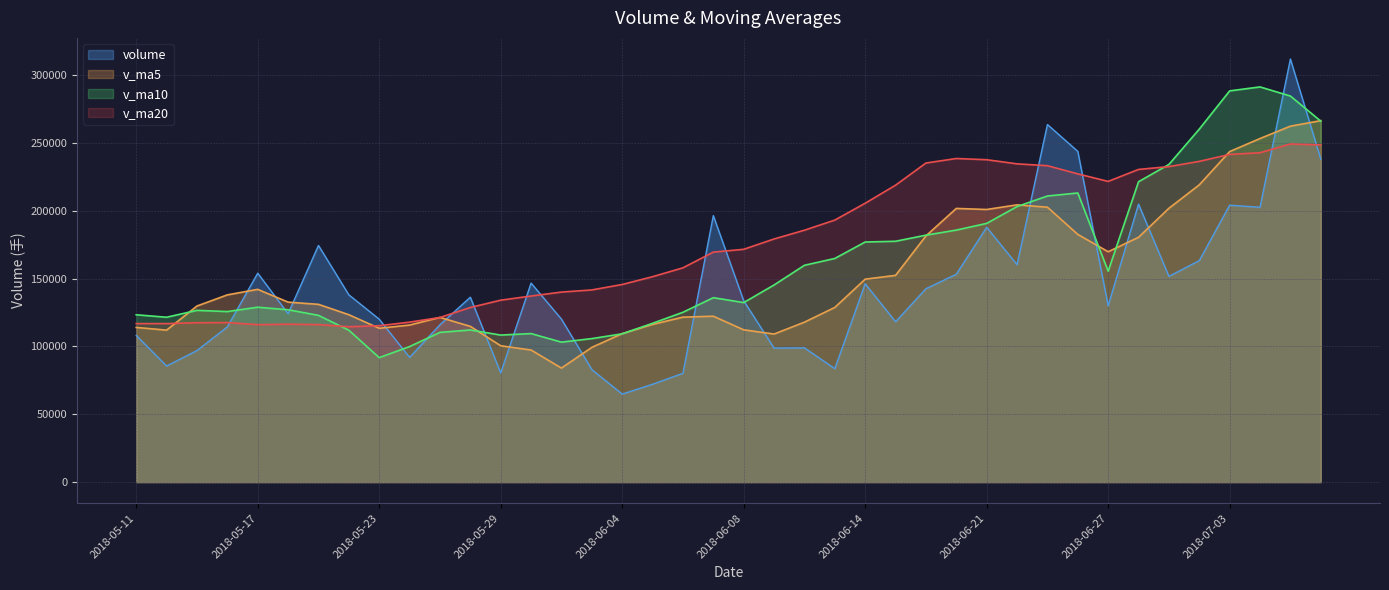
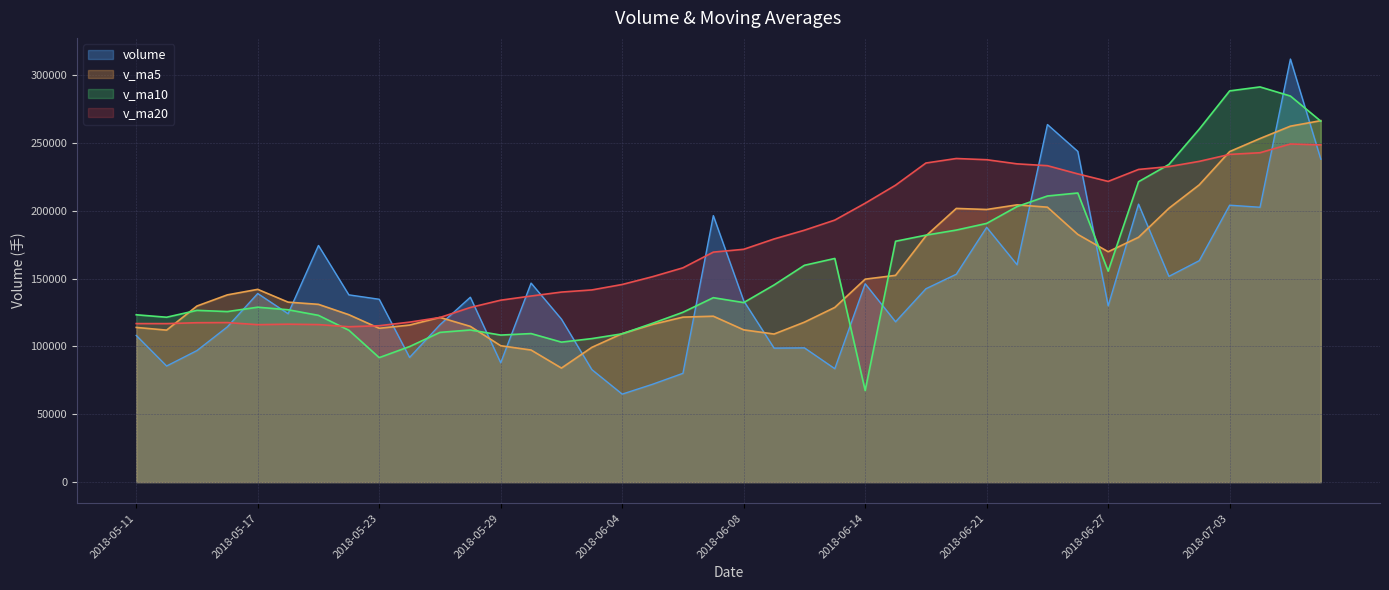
  {
    "volume": {
      "2018-05-11": 108000,
-     "2018-05-17": 154000,
-     "2018-05-23": 120000,
-     "2018-05-29": 80000,
+     "2018-05-17": 139000,
+     "2018-05-23": 135000,
+     "2018-05-29": 88000,
      "2018-06-04": 65000,
      "2018-06-14": 146000,
      "2018-06-21": 188000,
      "2018-06-27": 130000,
      "2018-07-03": 204000
    },
    "v_ma10": {
      "2018-05-11": 123000,
      "2018-05-17": 129000,
      "2018-05-23": 92000,
      "2018-05-29": 108000,
-     "2018-06-14": 177000,
+     "2018-06-14": 67000,
      "2018-06-21": 191000,
      "2018-06-27": 155000,
      "2018-07-03": 288000
    }
  }
